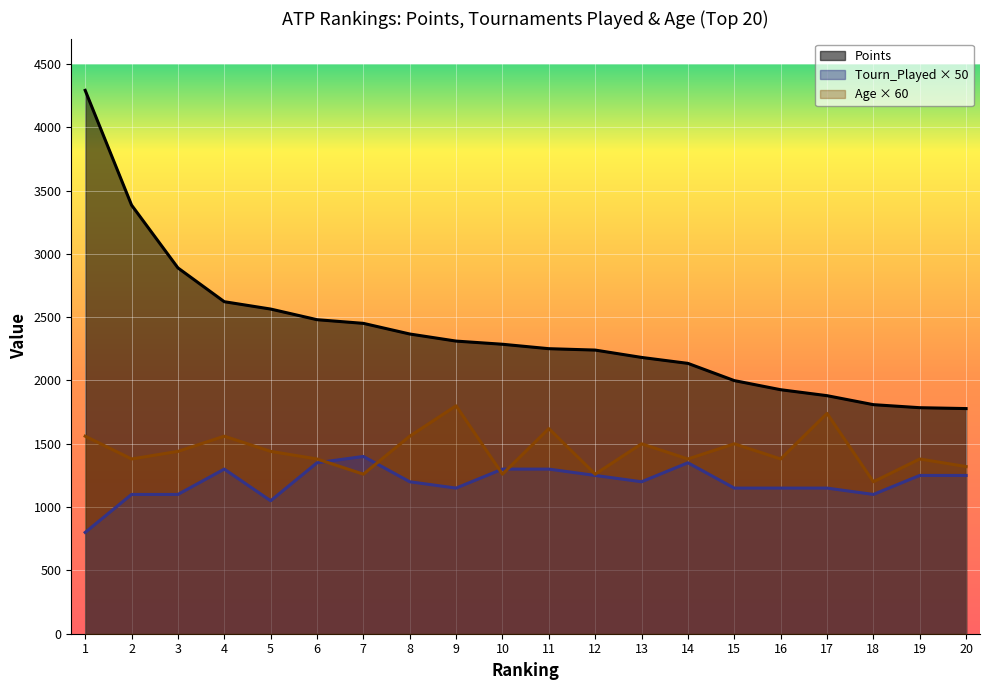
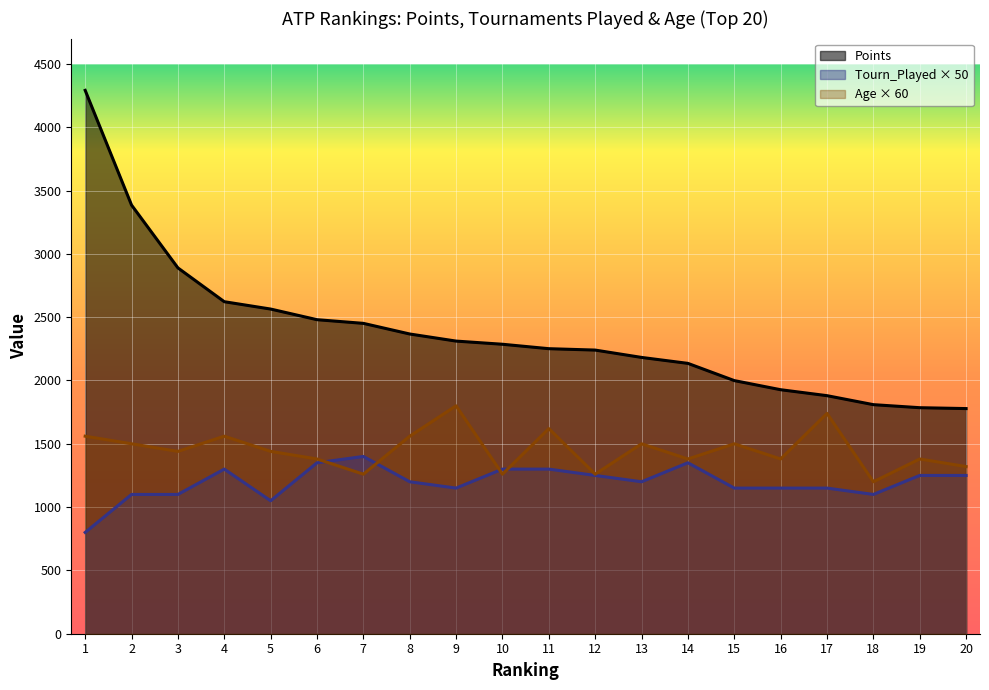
  {
    "Points": {
      "1": 4290,
      "2": 3390,
      "3": 2890,
      "4": 2620,
      "5": 2560,
      "6": 2480,
      "7": 2450,
      "8": 2370,
      "9": 2310,
      "10": 2290,
      "11": 2250,
      "12": 2240,
      "13": 2180,
      "14": 2140,
      "15": 2000,
      "16": 1930,
      "17": 1880,
      "18": 1810,
      "19": 1790,
      "20": 1780
    },
    "Tourn_Played × 50": {
      "1": 800,
      "2": 1100,
      "3": 1100,
      "4": 1300,
      "5": 1050,
      "6": 1350,
      "7": 1400,
      "8": 1200,
      "9": 1150,
      "10": 1300,
      "11": 1300,
      "13": 1200,
      "14": 1350,
      "15": 1150,
      "16": 1150,
      "17": 1150,
      "18": 1100,
      "19": 1250,
      "20": 1250
    },
    "Age × 60": {
      "1": 1560,
-     "2": 1380,
+     "2": 1500,
      "3": 1440,
      "4": 1560,
      "5": 1440,
      "6": 1380,
      "7": 1260,
      "8": 1560,
      "9": 1800,
      "10": 1260,
      "11": 1620,
      "13": 1500,
      "14": 1380,
      "15": 1500,
      "16": 1380,
      "17": 1740,
      "18": 1200,
      "19": 1380,
      "20": 1320
    }
  }
